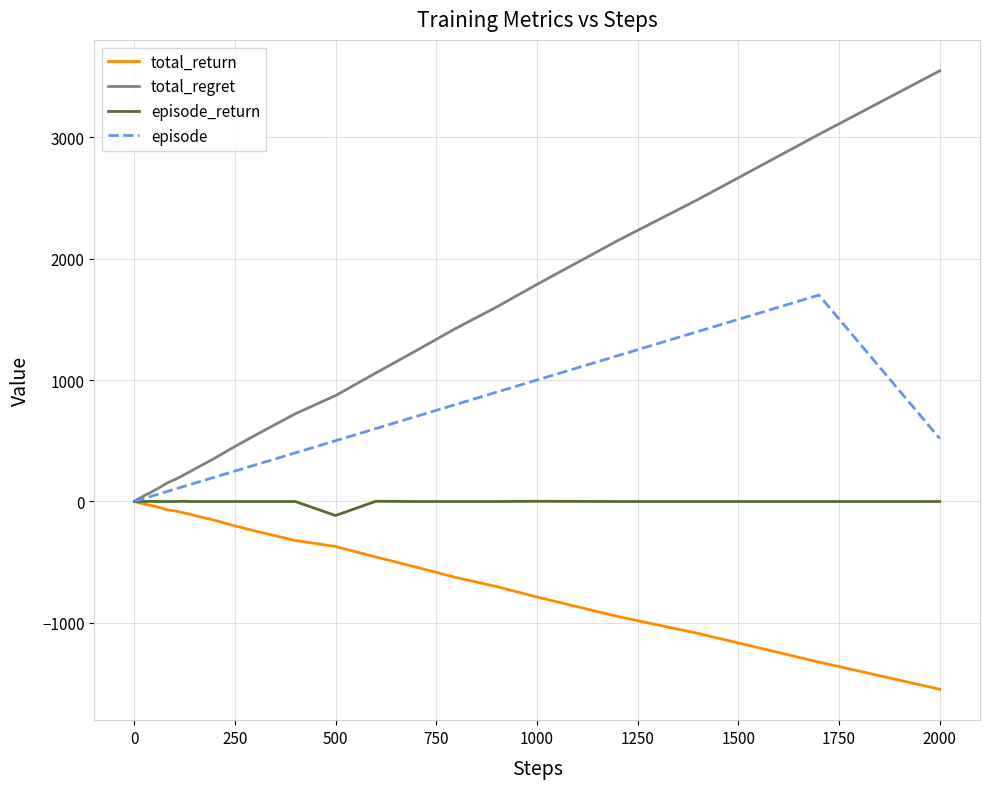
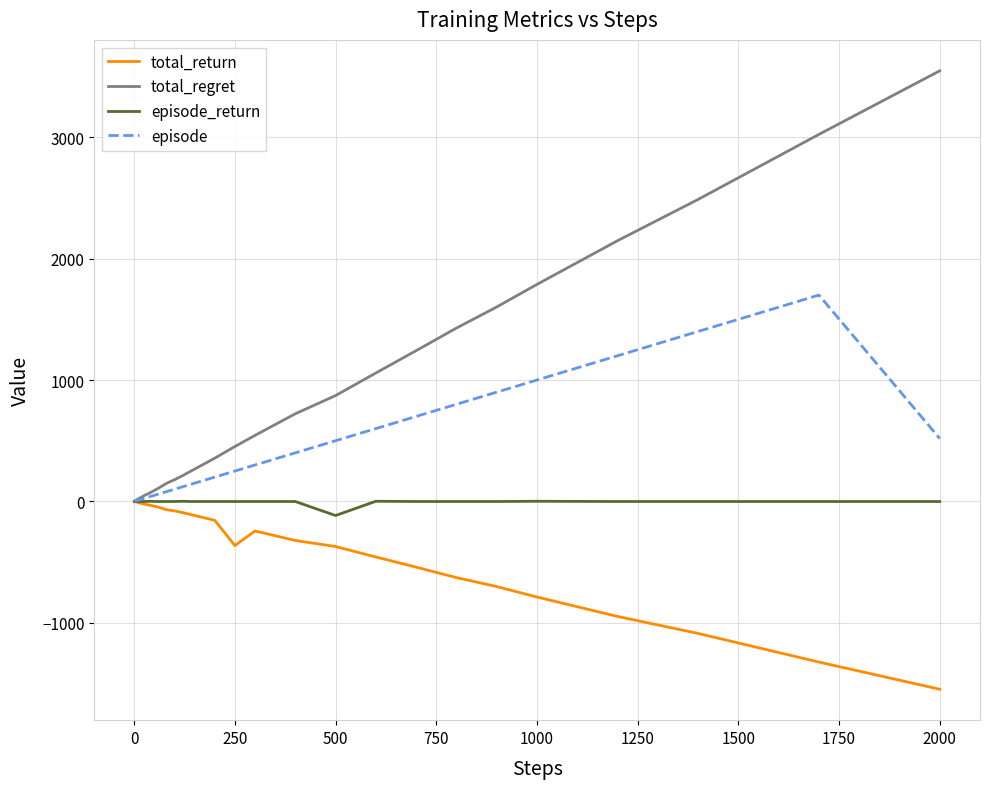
  {
    "total_return": {
-     "250": -200,
+     "250": -360,
      "500": -370,
      "1000": -790,
      "2000": -1550
    },
    "total_regret": {
      "250": 450,
      "500": 870,
      "1000": 1790,
      "2000": 3550
    },
    "episode_return": {
      "250": 0,
      "500": -120,
      "1000": 0,
      "2000": 0
    },
    "episode": {
      "250": 250,
      "500": 500,
      "1000": 1000,
      "2000": 520
    }
  }
